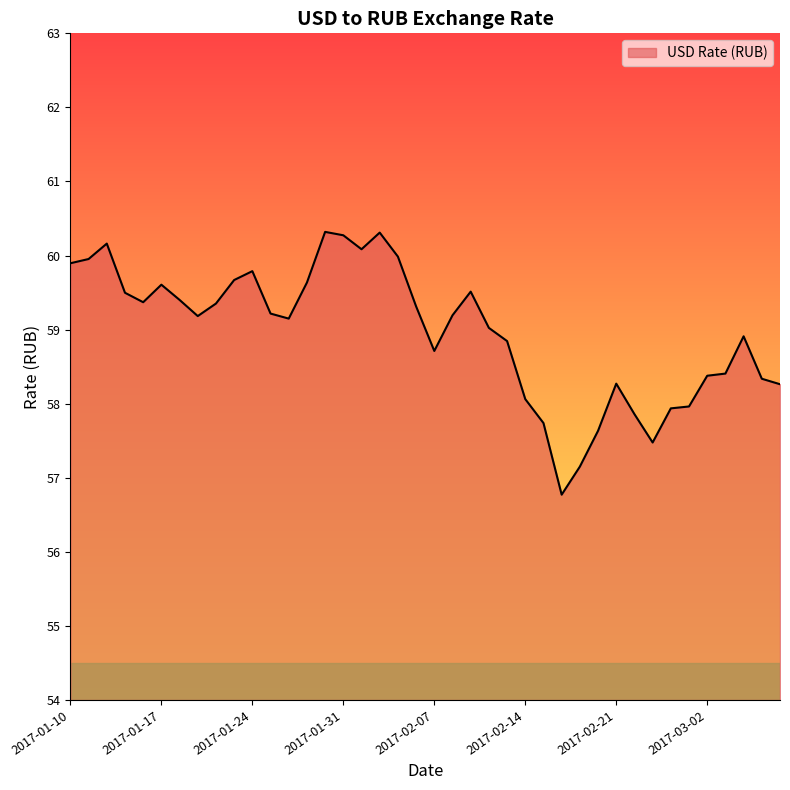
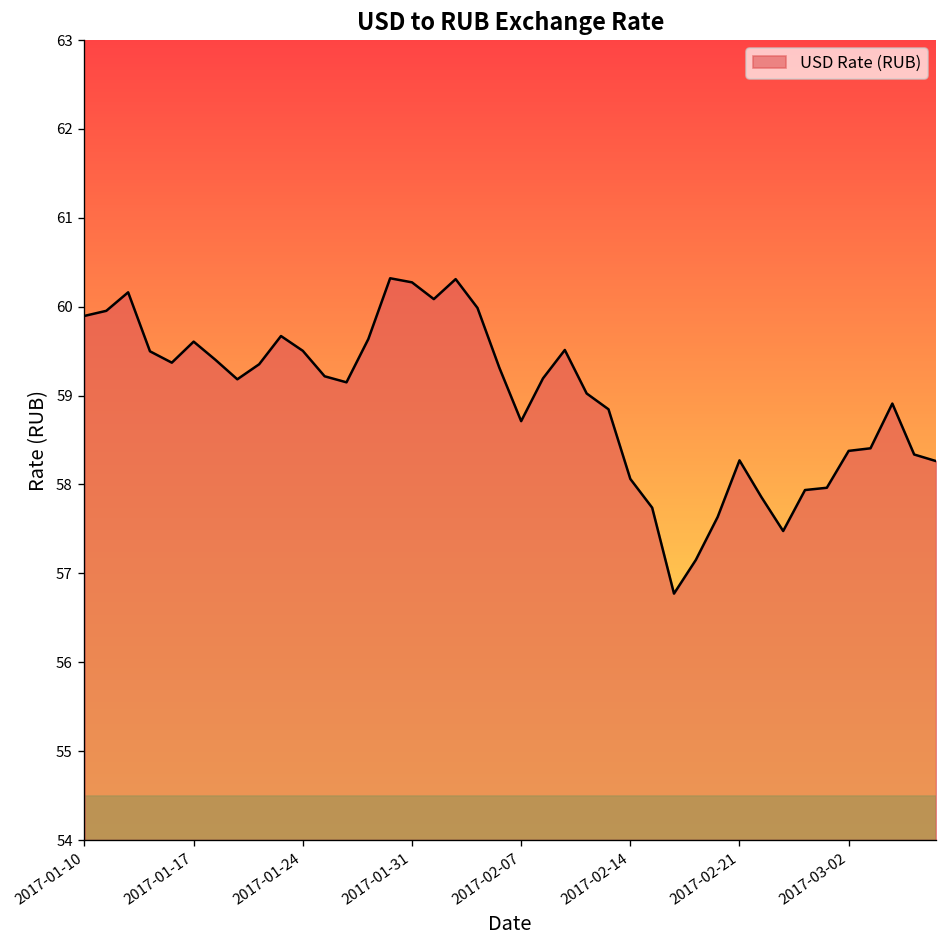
  {
    "2017-01-10": 59.9,
    "2017-01-17": 59.6,
-   "2017-01-24": 59.8,
+   "2017-01-24": 59.5,
    "2017-01-31": 60.3,
    "2017-02-07": 58.7,
    "2017-02-14": 58.1,
    "2017-02-21": 58.3,
    "2017-03-02": 58.4
  }
